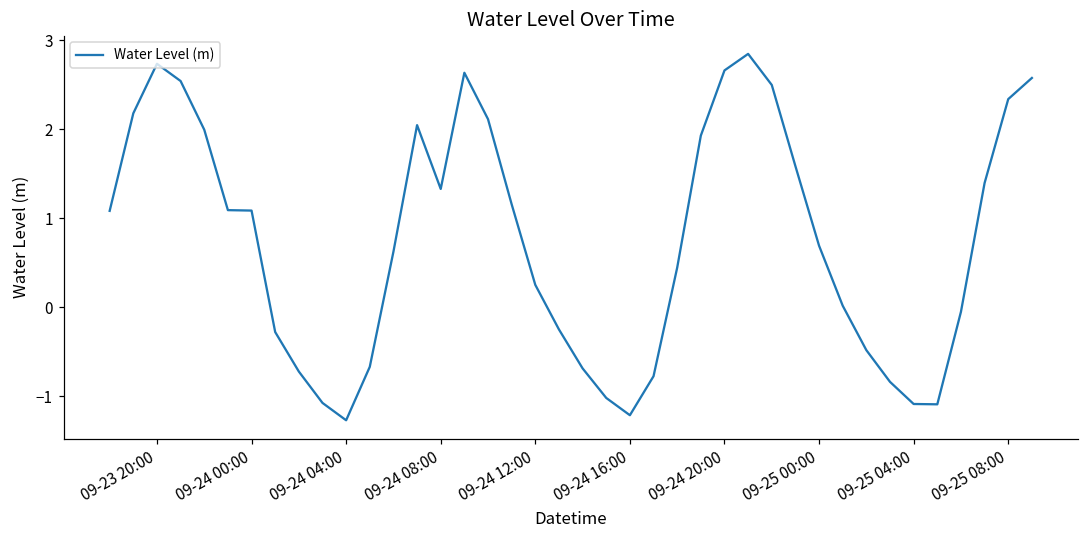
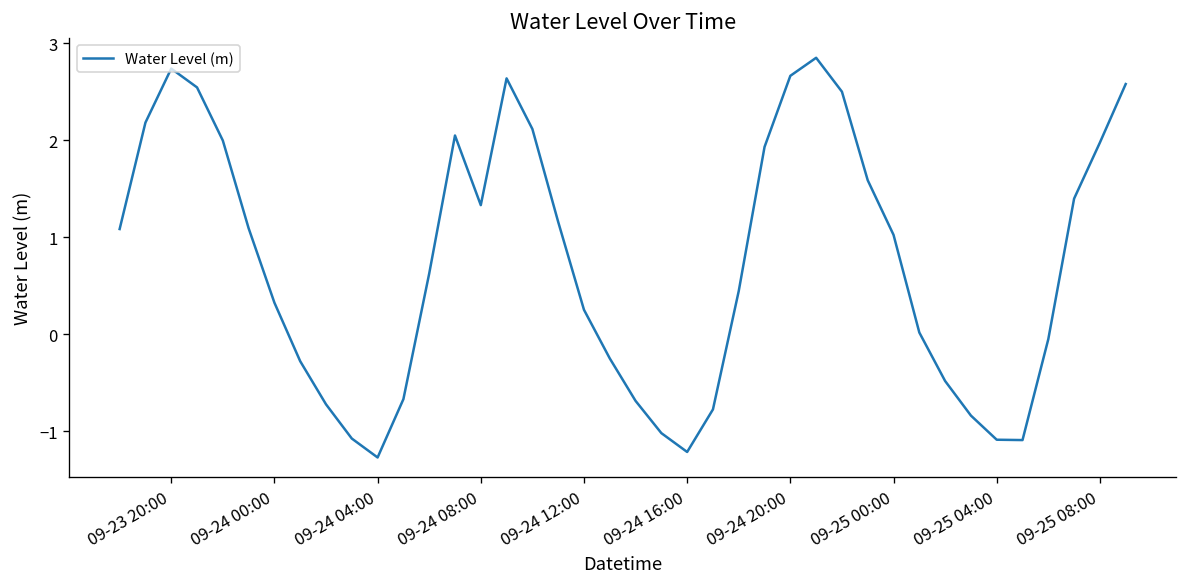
  {
-   "09-24 00:00": 1.1,
+   "09-24 00:00": 0.3,
    "09-24 04:00": -1.3,
    "09-24 08:00": 1.3,
    "09-24 12:00": 0.3,
    "09-24 16:00": -1.2,
    "09-24 20:00": 2.7,
-   "09-25 00:00": 0.7,
+   "09-25 00:00": 1.0,
    "09-25 04:00": -1.1,
-   "09-25 08:00": 2.3
+   "09-25 08:00": 2.0
  }
